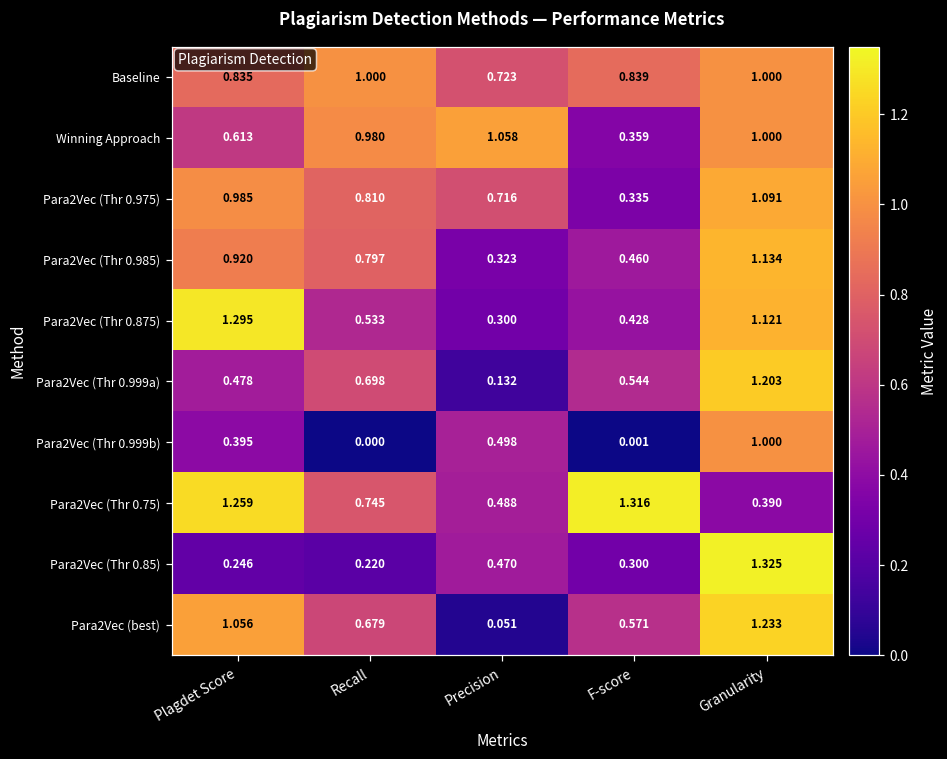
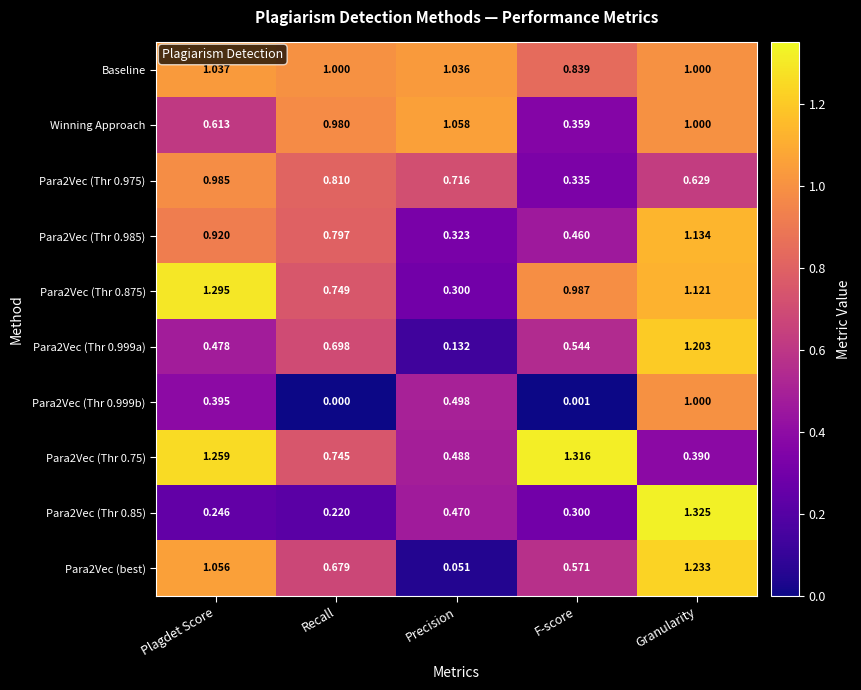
  {
    "Baseline": {
-     "Plagdet Score": 0.835,
+     "Plagdet Score": 1.037,
      "Recall": 1.000,
-     "Precision": 0.723,
+     "Precision": 1.036,
      "F-score": 0.839,
      "Granularity": 1.000
    },
    "Winning Approach": {
      "Plagdet Score": 0.613,
      "Recall": 0.980,
      "Precision": 1.058,
      "F-score": 0.359,
      "Granularity": 1.000
    },
    "Para2Vec (Thr 0.975)": {
      "Plagdet Score": 0.985,
      "Recall": 0.810,
      "Precision": 0.716,
      "F-score": 0.335,
-     "Granularity": 1.091
+     "Granularity": 0.629
    },
    "Para2Vec (Thr 0.985)": {
      "Plagdet Score": 0.920,
      "Recall": 0.797,
      "Precision": 0.323,
      "F-score": 0.460,
      "Granularity": 1.134
    },
    "Para2Vec (Thr 0.875)": {
      "Plagdet Score": 1.295,
-     "Recall": 0.533,
+     "Recall": 0.749,
      "Precision": 0.300,
-     "F-score": 0.428,
+     "F-score": 0.987,
      "Granularity": 1.121
    },
    "Para2Vec (Thr 0.999a)": {
      "Plagdet Score": 0.478,
      "Recall": 0.698,
      "Precision": 0.132,
      "F-score": 0.544,
      "Granularity": 1.203
    },
    "Para2Vec (Thr 0.999b)": {
      "Plagdet Score": 0.395,
      "Recall": 0.000,
      "Precision": 0.498,
      "F-score": 0.001,
      "Granularity": 1.000
    },
    "Para2Vec (Thr 0.75)": {
      "Plagdet Score": 1.259,
      "Recall": 0.745,
      "Precision": 0.488,
      "F-score": 1.316,
      "Granularity": 0.390
    },
    "Para2Vec (Thr 0.85)": {
      "Plagdet Score": 0.246,
      "Recall": 0.220,
      "Precision": 0.470,
      "F-score": 0.300,
      "Granularity": 1.325
    },
    "Para2Vec (best)": {
      "Plagdet Score": 1.056,
      "Recall": 0.679,
      "Precision": 0.051,
      "F-score": 0.571,
      "Granularity": 1.233
    }
  }
